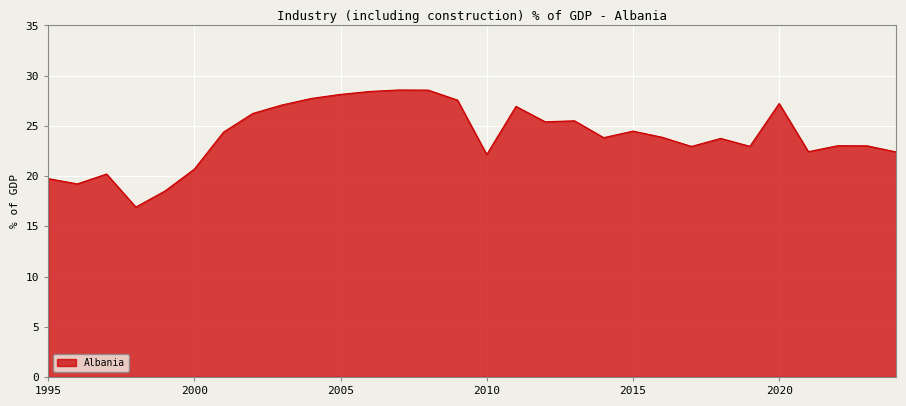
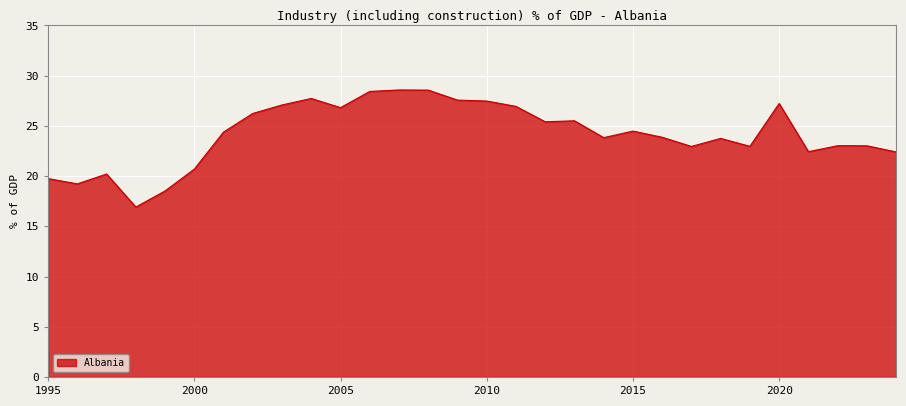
  {
    "1995": 19.8,
    "2000": 20.7,
-   "2005": 28.1,
-   "2010": 22.2,
+   "2005": 26.8,
+   "2010": 27.5,
    "2015": 24.5,
    "2020": 27.2
  }
